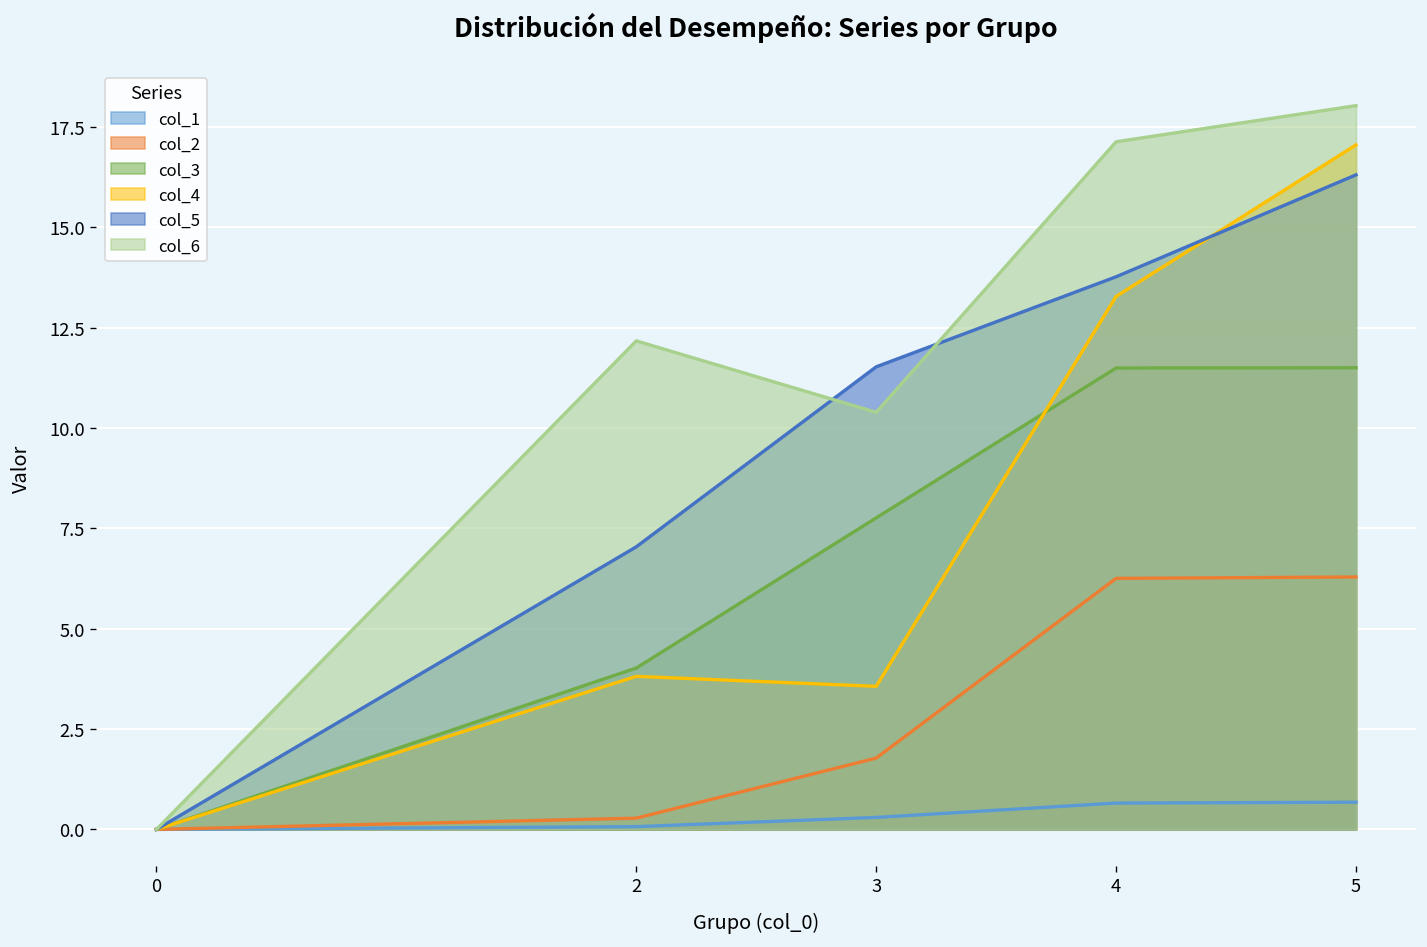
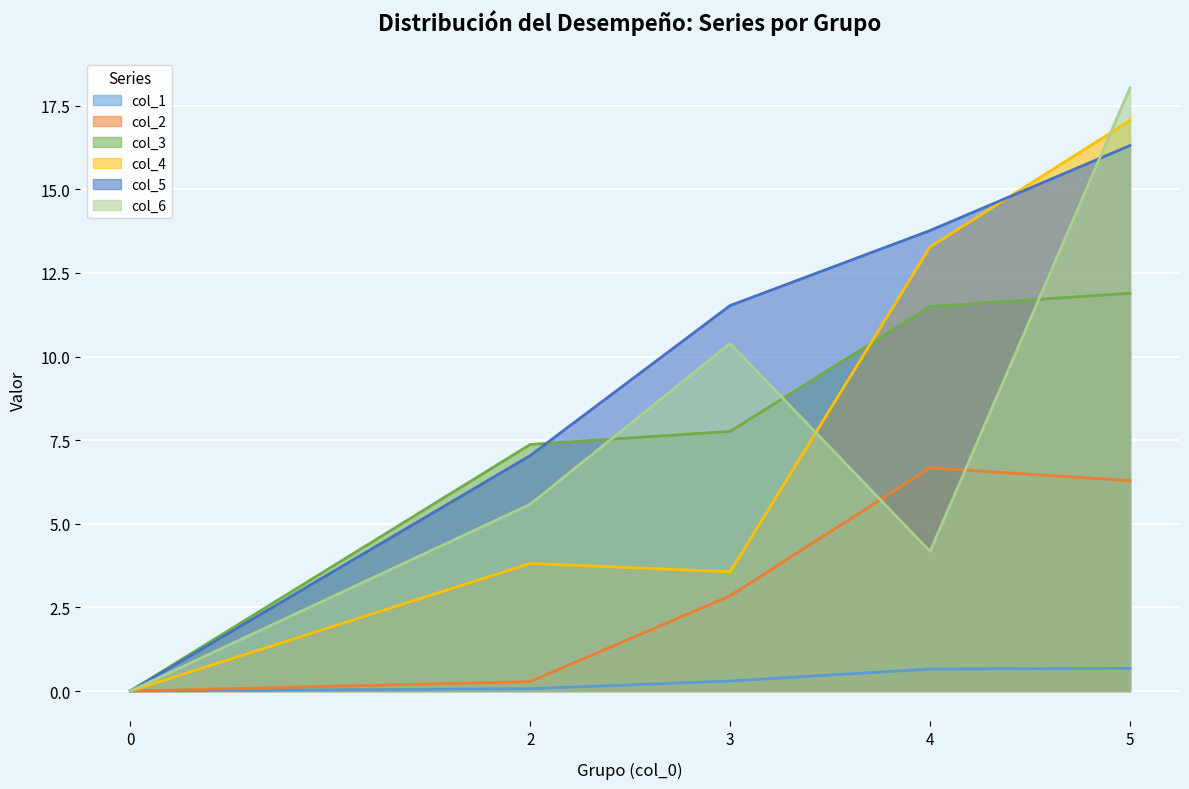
  {
    "col_2": {
      "2": 0.3,
-     "3": 1.8,
-     "4": 6.3,
+     "3": 2.8,
+     "4": 6.7,
      "5": 6.3
    },
    "col_3": {
-     "2": 4.0,
+     "2": 7.4,
      "3": 7.8,
      "4": 11.5,
-     "5": 11.5
+     "5": 11.9
    },
    "col_4": {
      "2": 3.8,
      "3": 3.6,
      "4": 13.3,
      "5": 17.1
    },
    "col_6": {
-     "2": 12.2,
+     "2": 5.6,
      "3": 10.4,
-     "4": 17.1,
+     "4": 4.2,
      "5": 18.0
    }
  }
